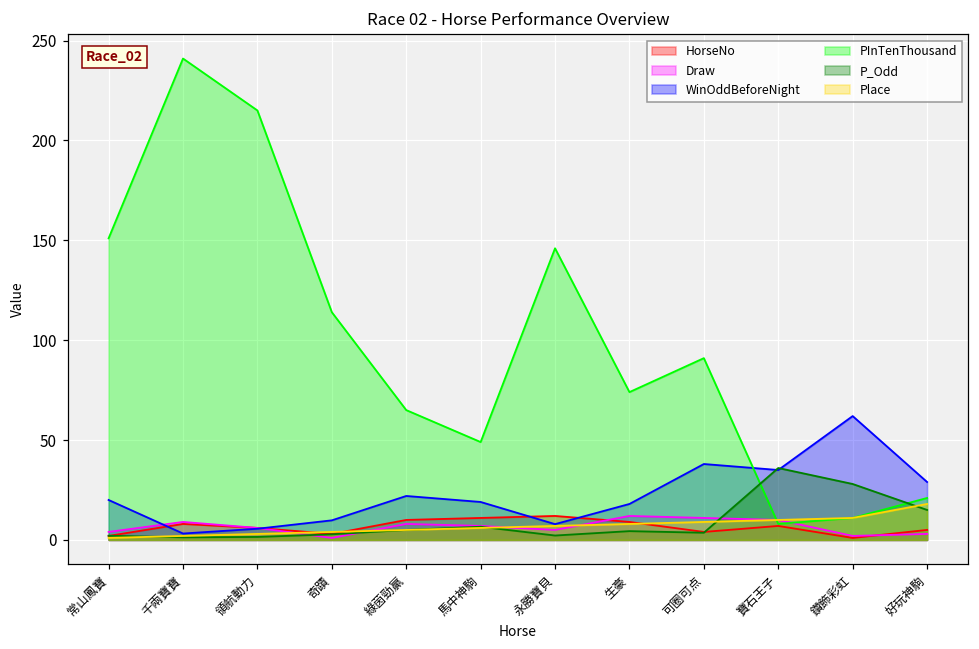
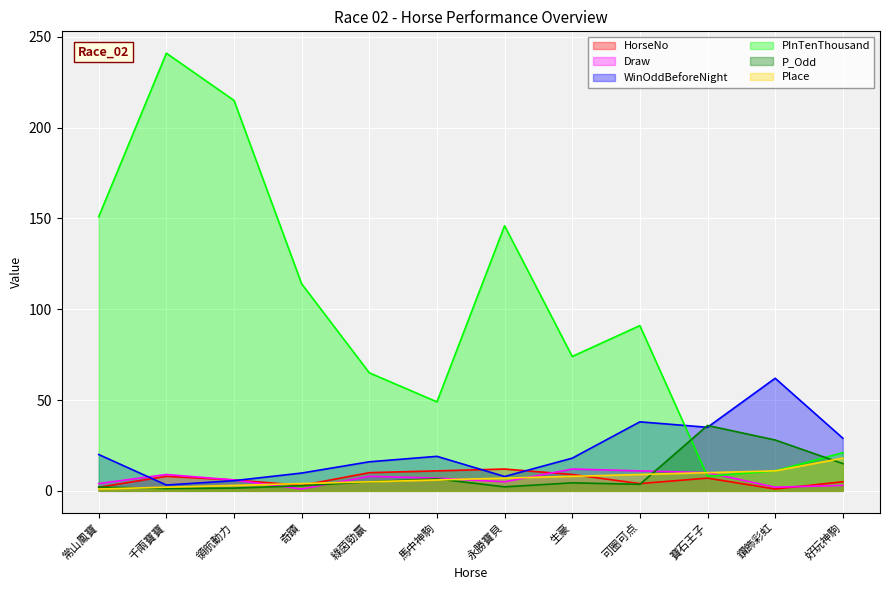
  {
    "HorseNo": {
      "綠茵勁贏": 10,
      "馬中神駒": 11,
      "永勝寶貝": 12,
      "好玩神駒": 5
    },
    "Draw": {
      "常山鳳寶": 4,
      "奇蹟": 1,
      "綠茵勁贏": 8,
      "永勝寶貝": 5,
      "生豪": 12,
      "可圈可点": 11,
      "好玩神駒": 3
    },
    "WinOddBeforeNight": {
      "常山鳳寶": 20,
      "奇蹟": 10,
-     "綠茵勁贏": 22,
+     "綠茵勁贏": 16,
      "馬中神駒": 19,
      "生豪": 18,
      "可圈可点": 38,
      "鑽飾彩虹": 62,
      "好玩神駒": 29
    },
    "PInTenThousand": {
      "常山鳳寶": 151,
      "千兩寶寶": 241,
      "領航動力": 215,
      "奇蹟": 114,
      "綠茵勁贏": 65,
      "馬中神駒": 49,
      "永勝寶貝": 146,
      "生豪": 74,
      "可圈可点": 91,
      "好玩神駒": 21
    },
    "P_Odd": {
      "領航動力": 2,
      "永勝寶貝": 2,
      "生豪": 4,
      "鑽飾彩虹": 28,
      "好玩神駒": 15
    },
    "Place": {
      "領航動力": 3,
      "可圈可点": 9,
      "好玩神駒": 18
    }
  }
